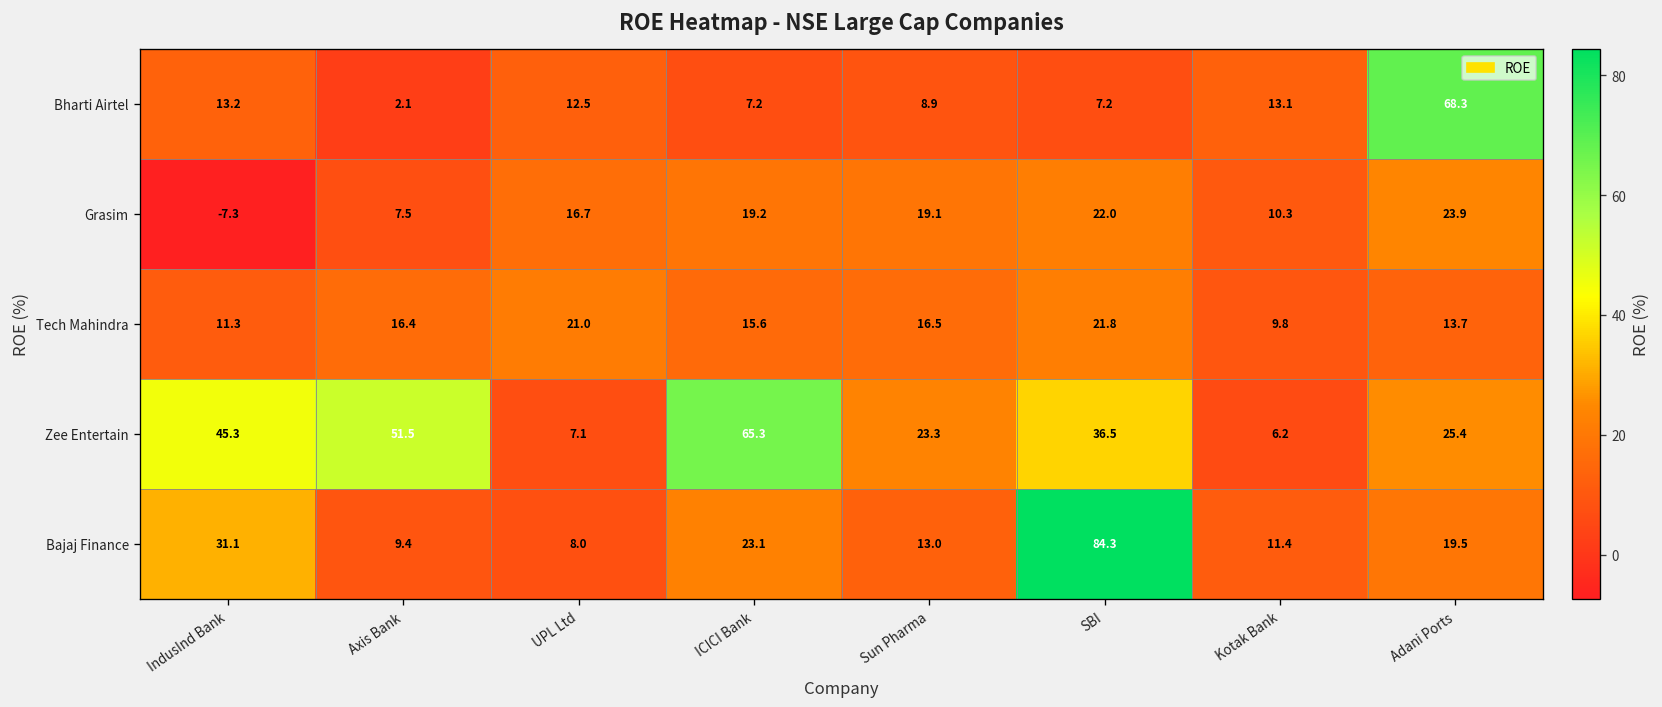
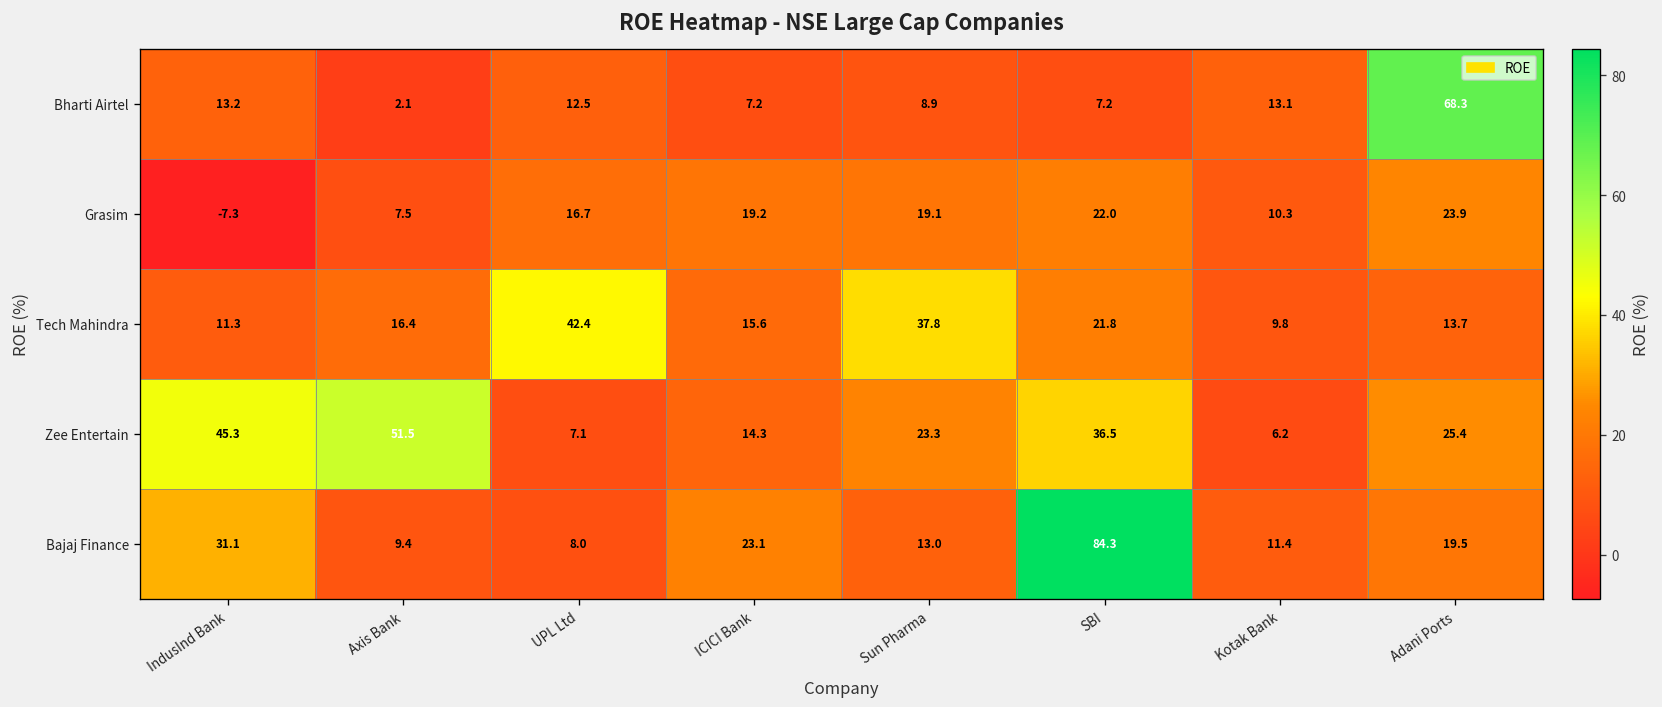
  {
    "Bharti Airtel": {
      "IndusInd Bank": 13.2,
      "Axis Bank": 2.1,
      "UPL Ltd": 12.5,
      "ICICI Bank": 7.2,
      "Sun Pharma": 8.9,
      "SBI": 7.2,
      "Kotak Bank": 13.1,
      "Adani Ports": 68.3
    },
    "Grasim": {
      "IndusInd Bank": -7.3,
      "Axis Bank": 7.5,
      "UPL Ltd": 16.7,
      "ICICI Bank": 19.2,
      "Sun Pharma": 19.1,
      "SBI": 22.0,
      "Kotak Bank": 10.3,
      "Adani Ports": 23.9
    },
    "Tech Mahindra": {
      "IndusInd Bank": 11.3,
      "Axis Bank": 16.4,
-     "UPL Ltd": 21.0,
+     "UPL Ltd": 42.4,
      "ICICI Bank": 15.6,
-     "Sun Pharma": 16.5,
+     "Sun Pharma": 37.8,
      "SBI": 21.8,
      "Kotak Bank": 9.8,
      "Adani Ports": 13.7
    },
    "Zee Entertain": {
      "IndusInd Bank": 45.3,
      "Axis Bank": 51.5,
      "UPL Ltd": 7.1,
-     "ICICI Bank": 65.3,
+     "ICICI Bank": 14.3,
      "Sun Pharma": 23.3,
      "SBI": 36.5,
      "Kotak Bank": 6.2,
      "Adani Ports": 25.4
    },
    "Bajaj Finance": {
      "IndusInd Bank": 31.1,
      "Axis Bank": 9.4,
      "UPL Ltd": 8.0,
      "ICICI Bank": 23.1,
      "Sun Pharma": 13.0,
      "SBI": 84.3,
      "Kotak Bank": 11.4,
      "Adani Ports": 19.5
    }
  }
